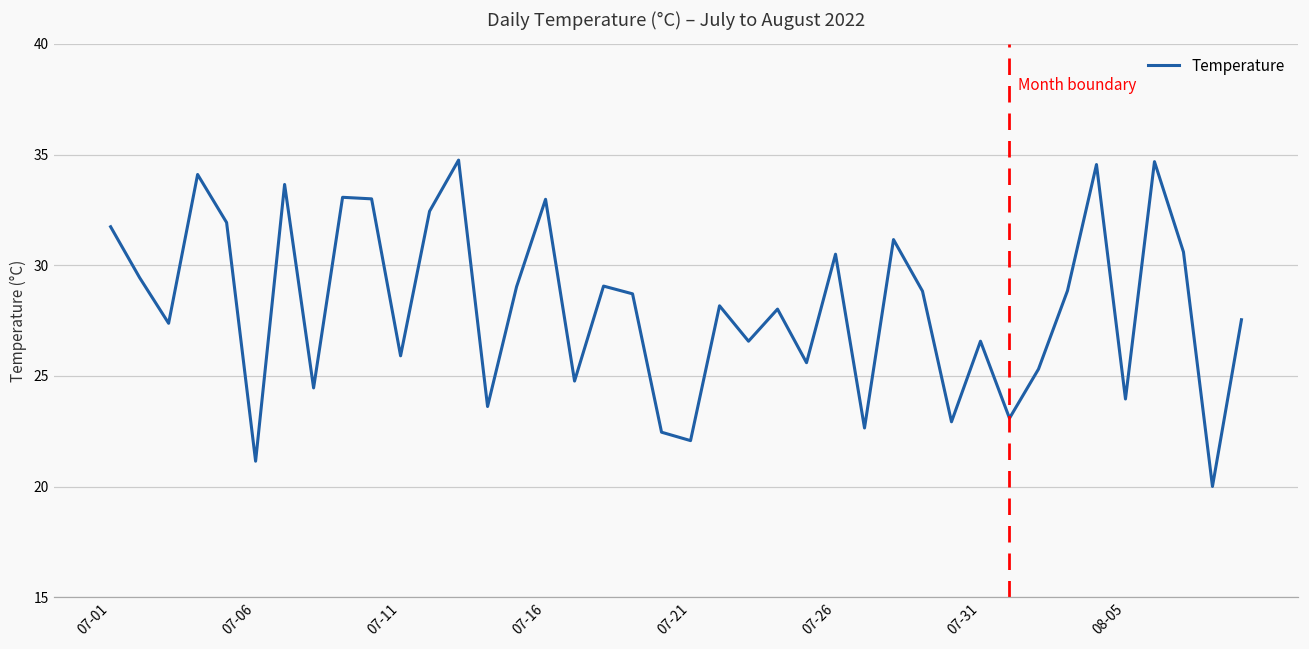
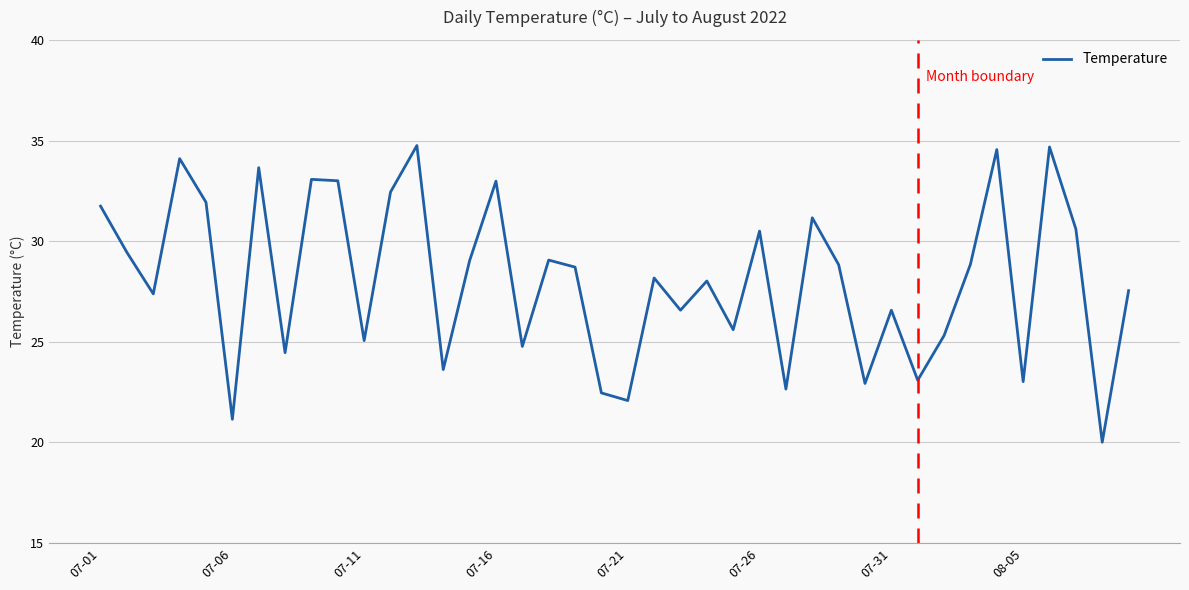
  {
    "07-01": 31.7,
    "07-06": 21.2,
-   "07-11": 25.9,
+   "07-11": 25.1,
    "07-16": 33.0,
    "07-21": 22.1,
    "07-26": 30.5,
    "07-31": 26.6,
-   "08-05": 24.0
+   "08-05": 23.0
  }
